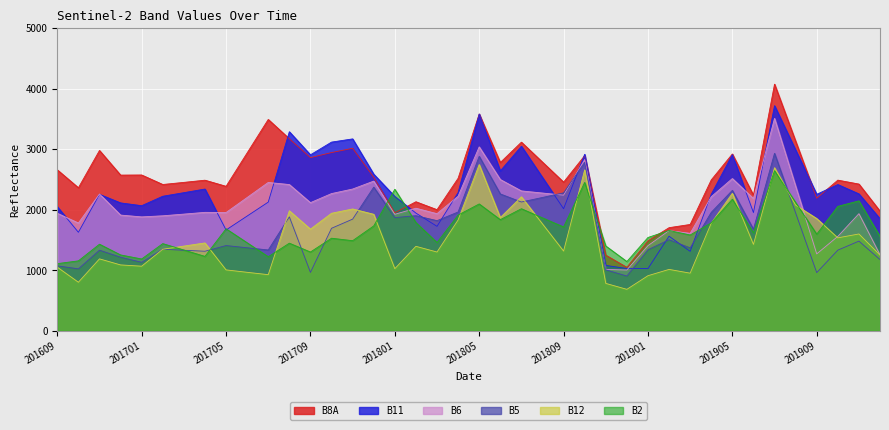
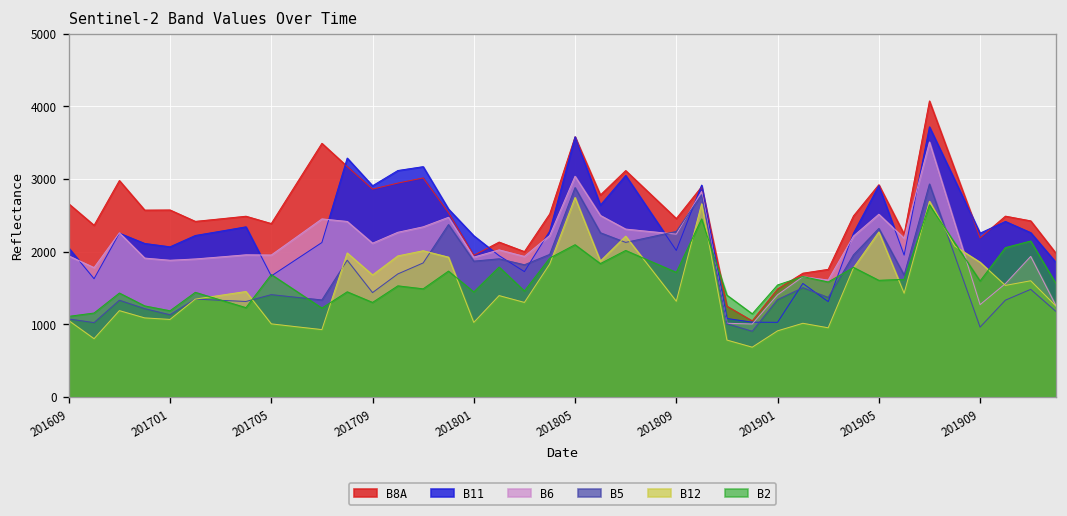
  {
    "B8A": {
      "201609": 2700,
      "201701": 2600,
      "201705": 2400,
      "201709": 2900,
      "201809": 2500,
      "201901": 1500,
      "201909": 2200
    },
    "B11": {
      "201609": 2000,
      "201701": 2100,
      "201709": 2900,
      "201801": 2200,
      "201809": 2000,
      "201901": 1000,
      "201909": 2300
    },
    "B6": {
      "201609": 1900,
      "201701": 1900,
      "201705": 2000,
      "201709": 2100,
      "201805": 3000,
      "201901": 1400,
      "201905": 2500,
      "201909": 1300
    },
    "B5": {
      "201701": 1100,
      "201705": 1400,
-     "201709": 1000,
+     "201709": 1400,
      "201801": 1900,
      "201805": 2900,
      "201901": 1300,
      "201905": 2300,
      "201909": 1000
    },
    "B12": {
      "201701": 1100,
      "201705": 1000,
      "201709": 1700,
      "201801": 1000,
      "201805": 2700,
      "201809": 1300,
      "201901": 900,
      "201905": 2300,
      "201909": 1900
    },
    "B2": {
      "201701": 1200,
      "201709": 1300,
-     "201801": 2300,
+     "201801": 1400,
      "201805": 2100,
      "201809": 1700,
      "201901": 1500,
-     "201905": 2200,
+     "201905": 1600,
      "201909": 1600
    }
  }
